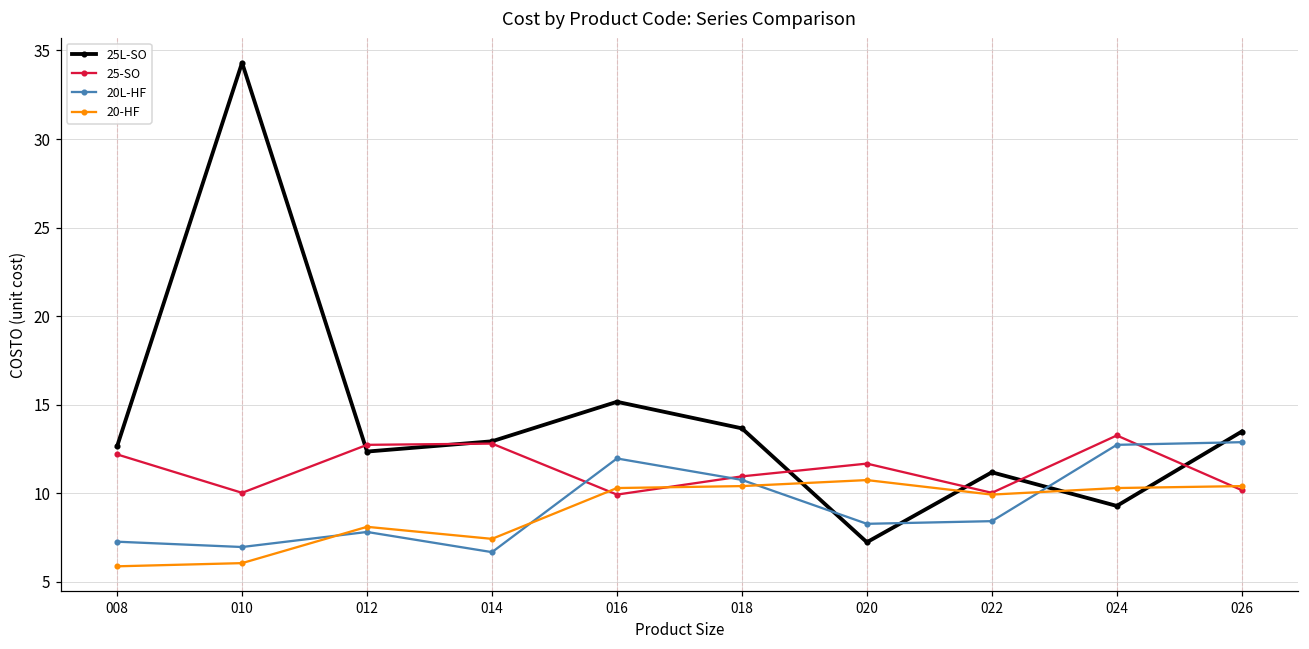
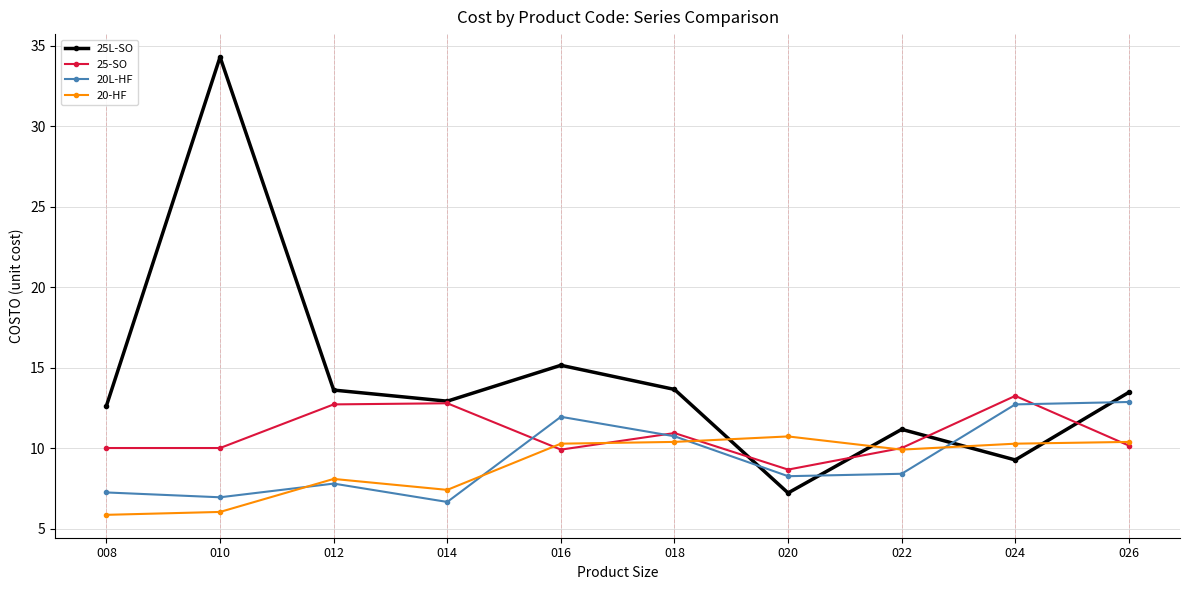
  {
    "25L-SO": {
      "008": 12.7,
      "010": 34.3,
-     "012": 12.4,
+     "012": 13.6,
      "016": 15.2,
      "018": 13.7,
      "020": 7.2,
      "022": 11.2,
      "024": 9.3,
      "026": 13.5
    },
    "25-SO": {
-     "008": 12.2,
+     "008": 10.0,
      "010": 10.0,
      "012": 12.7,
      "016": 9.9,
      "018": 11.0,
-     "020": 11.7,
+     "020": 8.7,
      "024": 13.3,
      "026": 10.2
    },
    "20L-HF": {
      "008": 7.3,
      "010": 7.0,
      "012": 7.8,
      "014": 6.7,
      "016": 12.0,
      "018": 10.8,
      "020": 8.3,
      "022": 8.4,
      "024": 12.7,
      "026": 12.9
    },
    "20-HF": {
      "008": 5.9,
      "010": 6.1,
      "012": 8.1,
      "014": 7.4,
      "016": 10.3,
      "018": 10.4,
      "020": 10.7,
      "024": 10.3,
      "026": 10.4
    }
  }
